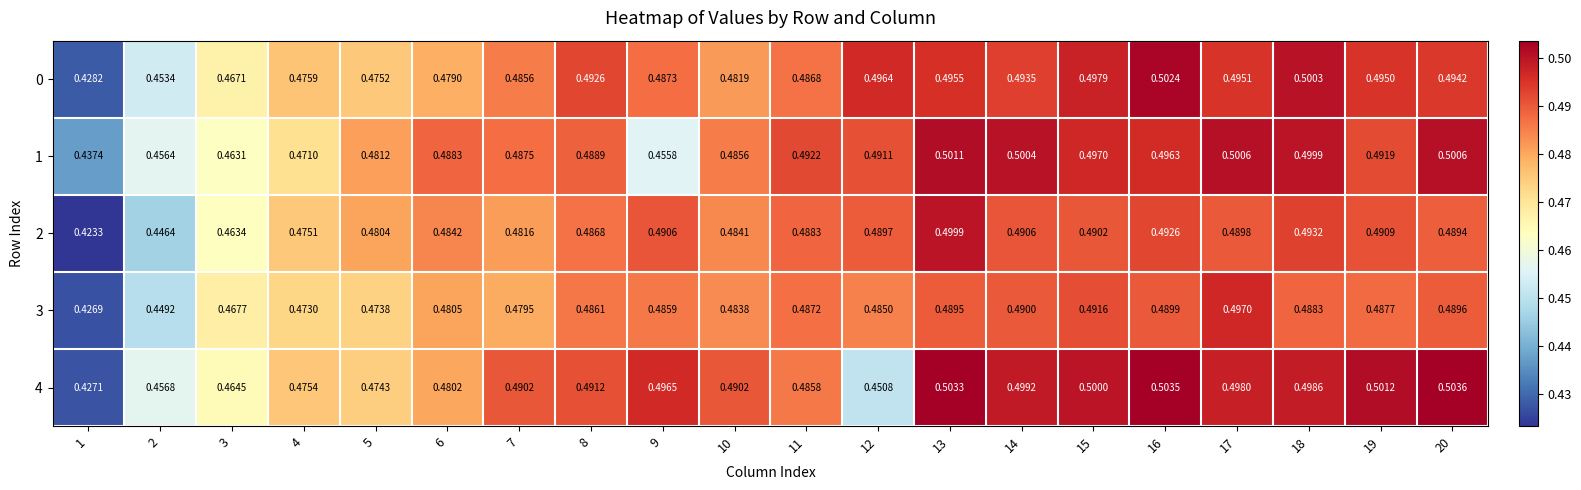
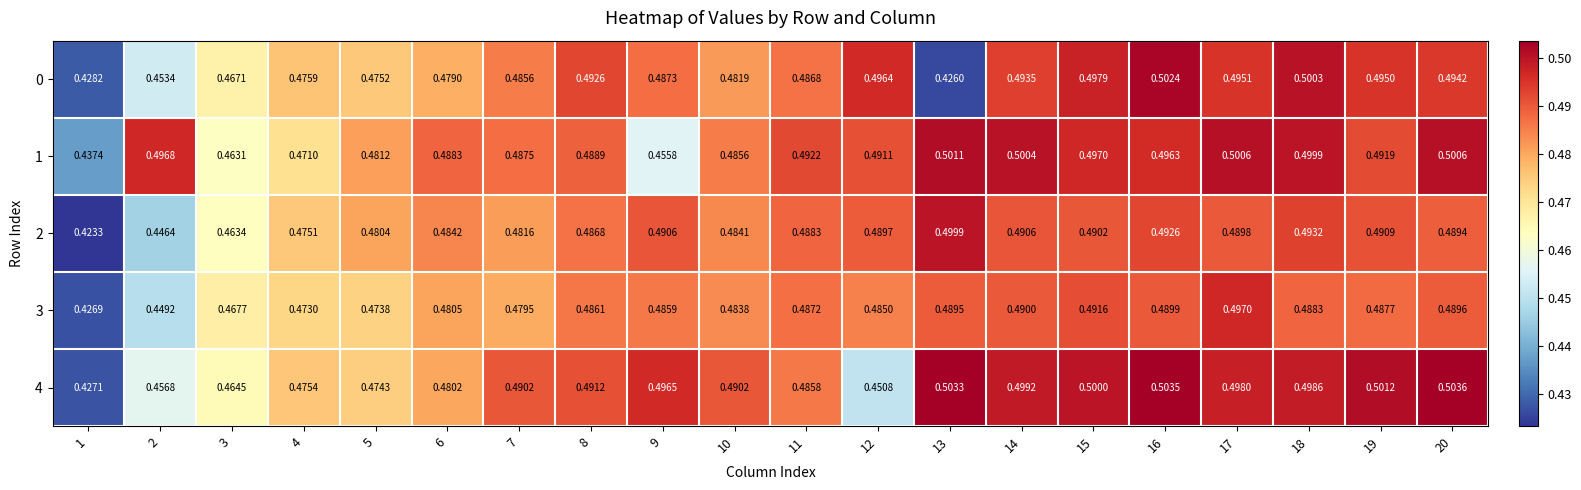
  {
    "0": {
      "1": 0.4282,
      "2": 0.4534,
      "3": 0.4671,
      "4": 0.4759,
      "5": 0.4752,
      "6": 0.4790,
      "7": 0.4856,
      "8": 0.4926,
      "9": 0.4873,
      "10": 0.4819,
      "11": 0.4868,
      "12": 0.4964,
-     "13": 0.4955,
+     "13": 0.4260,
      "14": 0.4935,
      "15": 0.4979,
      "16": 0.5024,
      "17": 0.4951,
      "18": 0.5003,
      "19": 0.4950,
      "20": 0.4942
    },
    "1": {
      "1": 0.4374,
-     "2": 0.4564,
+     "2": 0.4968,
      "3": 0.4631,
      "4": 0.4710,
      "5": 0.4812,
      "6": 0.4883,
      "7": 0.4875,
      "8": 0.4889,
      "9": 0.4558,
      "10": 0.4856,
      "11": 0.4922,
      "12": 0.4911,
      "13": 0.5011,
      "14": 0.5004,
      "15": 0.4970,
      "16": 0.4963,
      "17": 0.5006,
      "18": 0.4999,
      "19": 0.4919,
      "20": 0.5006
    },
    "2": {
      "1": 0.4233,
      "2": 0.4464,
      "3": 0.4634,
      "4": 0.4751,
      "5": 0.4804,
      "6": 0.4842,
      "7": 0.4816,
      "8": 0.4868,
      "9": 0.4906,
      "10": 0.4841,
      "11": 0.4883,
      "12": 0.4897,
      "13": 0.4999,
      "14": 0.4906,
      "15": 0.4902,
      "16": 0.4926,
      "17": 0.4898,
      "18": 0.4932,
      "19": 0.4909,
      "20": 0.4894
    },
    "3": {
      "1": 0.4269,
      "2": 0.4492,
      "3": 0.4677,
      "4": 0.4730,
      "5": 0.4738,
      "6": 0.4805,
      "7": 0.4795,
      "8": 0.4861,
      "9": 0.4859,
      "10": 0.4838,
      "11": 0.4872,
      "12": 0.4850,
      "13": 0.4895,
      "14": 0.4900,
      "15": 0.4916,
      "16": 0.4899,
      "17": 0.4970,
      "18": 0.4883,
      "19": 0.4877,
      "20": 0.4896
    },
    "4": {
      "1": 0.4271,
      "2": 0.4568,
      "3": 0.4645,
      "4": 0.4754,
      "5": 0.4743,
      "6": 0.4802,
      "7": 0.4902,
      "8": 0.4912,
      "9": 0.4965,
      "10": 0.4902,
      "11": 0.4858,
      "12": 0.4508,
      "13": 0.5033,
      "14": 0.4992,
      "15": 0.5000,
      "16": 0.5035,
      "17": 0.4980,
      "18": 0.4986,
      "19": 0.5012,
      "20": 0.5036
    }
  }
